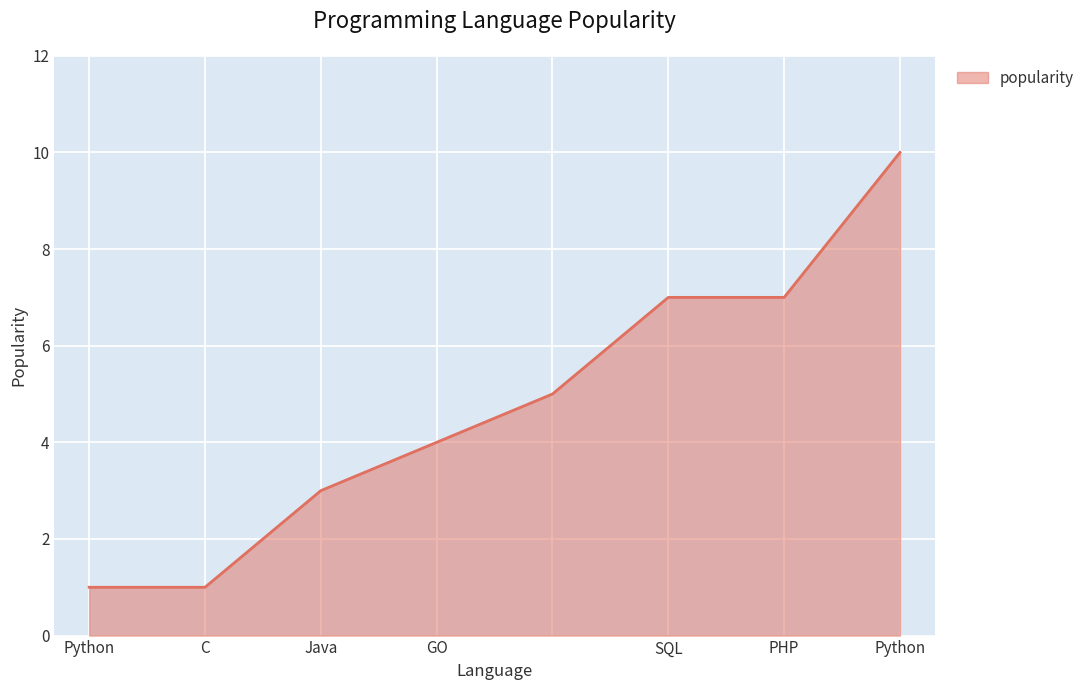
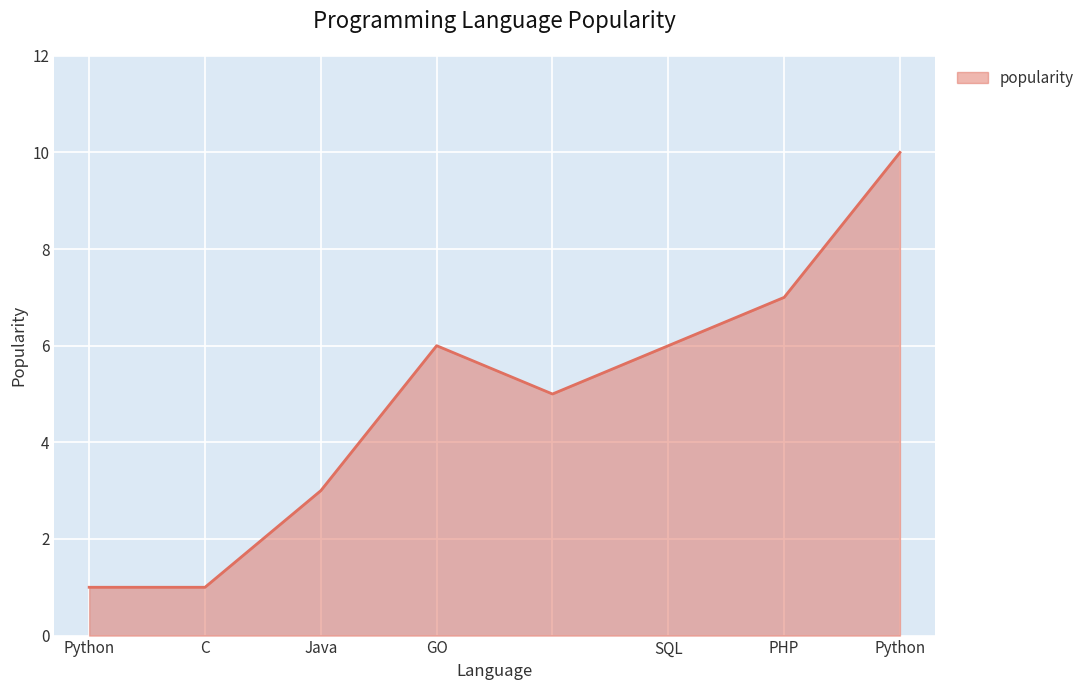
  {
    "C": 1,
    "Java": 3,
-   "GO": 4,
-   "SQL": 7,
+   "GO": 6,
+   "SQL": 6,
    "PHP": 7
  }
